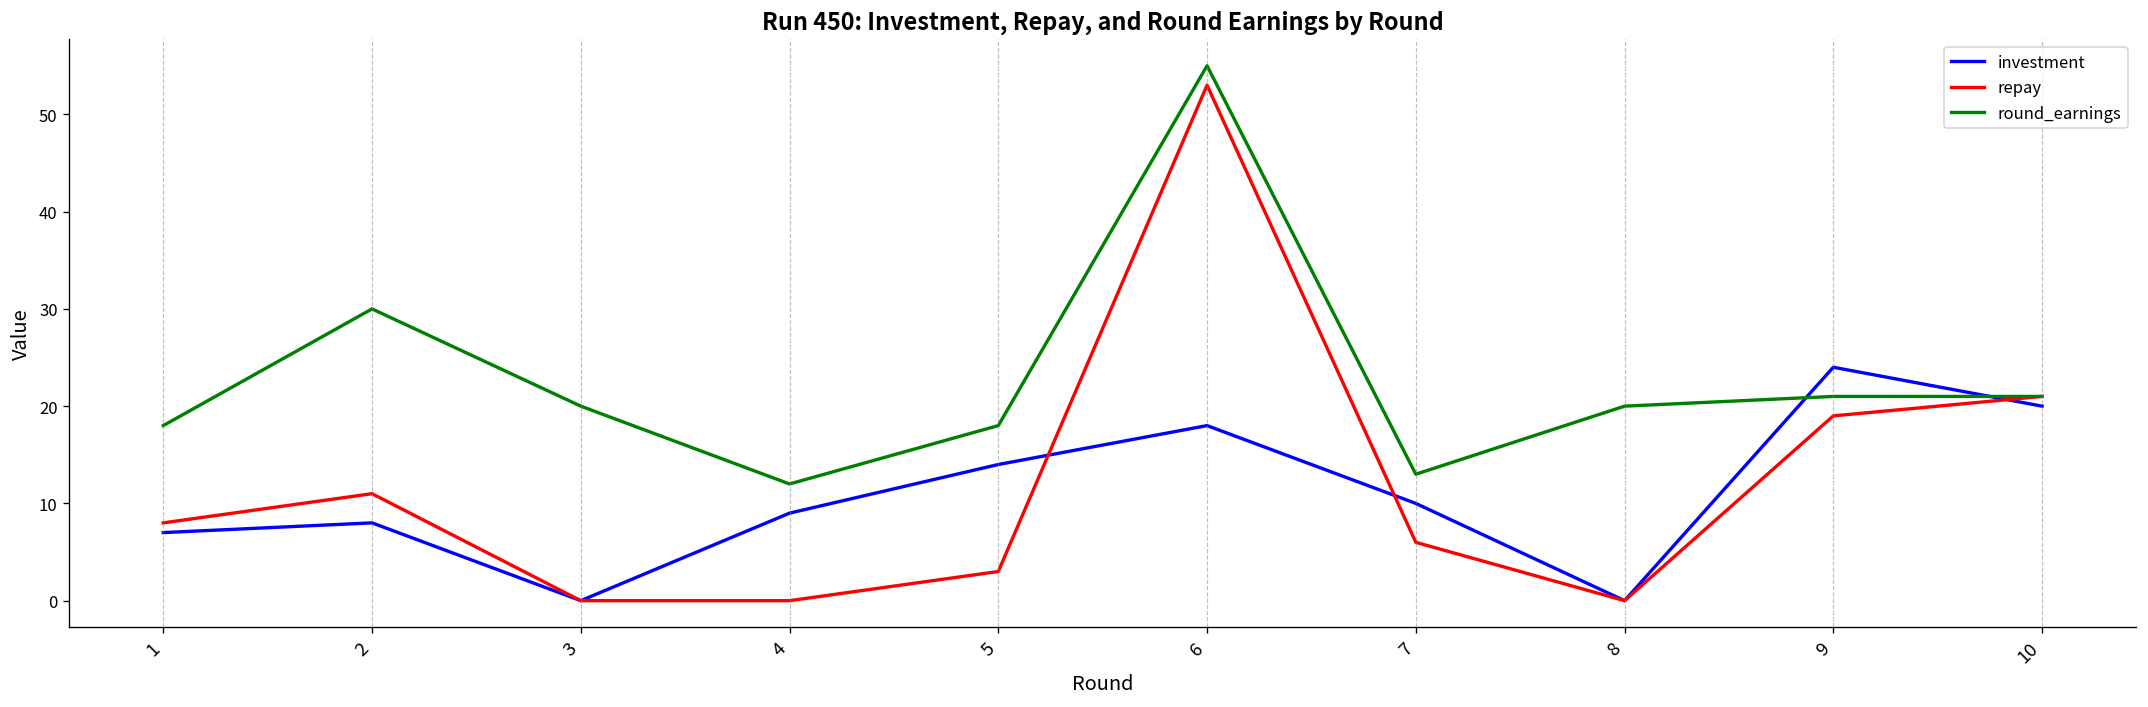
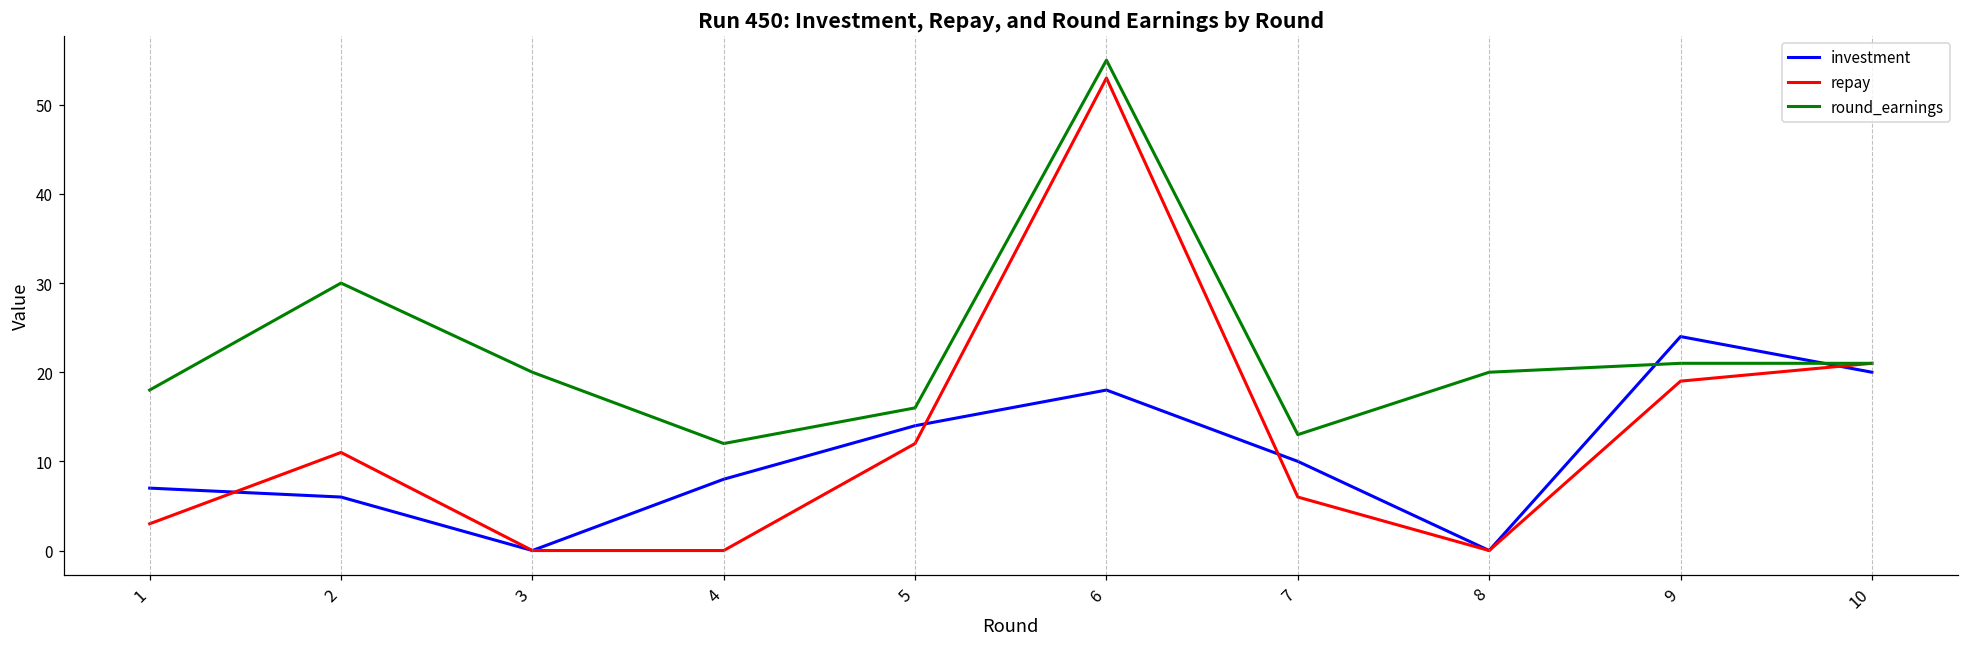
  {
    "investment": {
      "1": 7,
-     "2": 8,
-     "4": 9,
+     "2": 6,
+     "4": 8,
      "5": 14,
      "6": 18,
      "7": 10,
      "9": 24,
      "10": 20
    },
    "repay": {
-     "1": 8,
+     "1": 3,
      "2": 11,
      "4": 0,
-     "5": 3,
+     "5": 12,
      "6": 53,
      "7": 6,
      "9": 19
    },
    "round_earnings": {
      "1": 18,
      "2": 30,
      "3": 20,
      "4": 12,
-     "5": 18,
+     "5": 16,
      "6": 55,
      "7": 13,
      "8": 20,
      "9": 21
    }
  }
